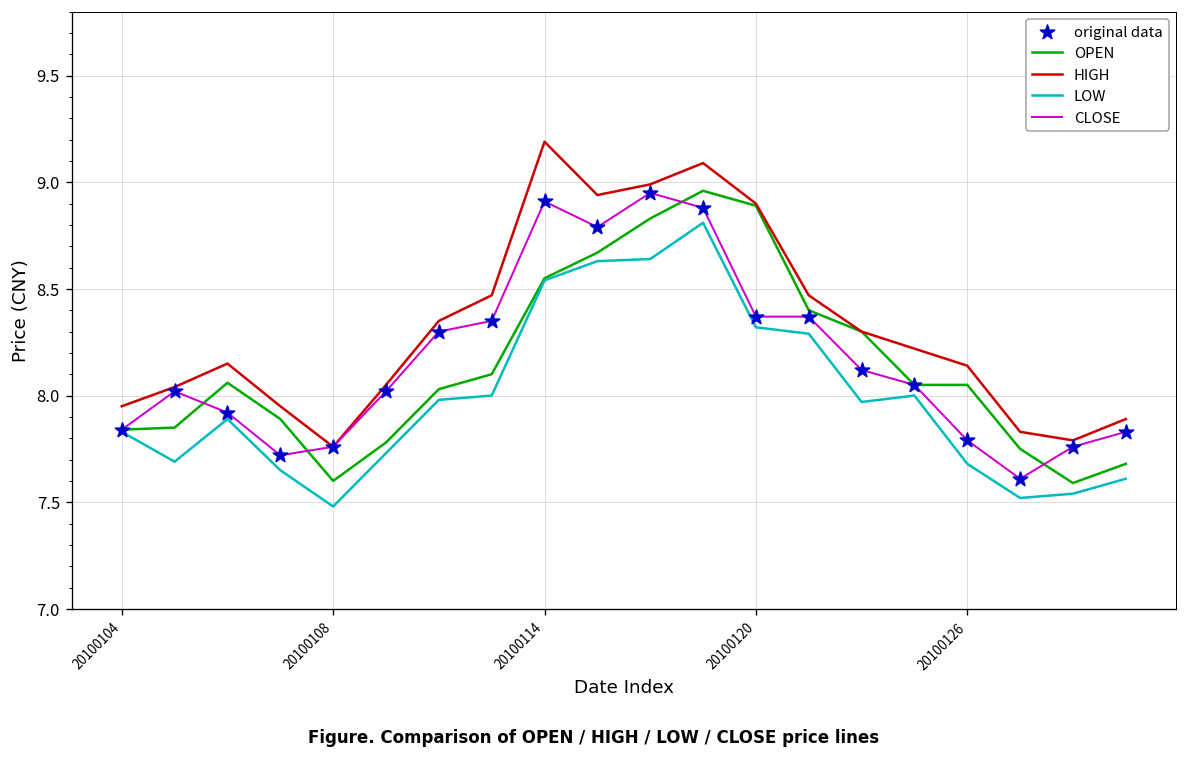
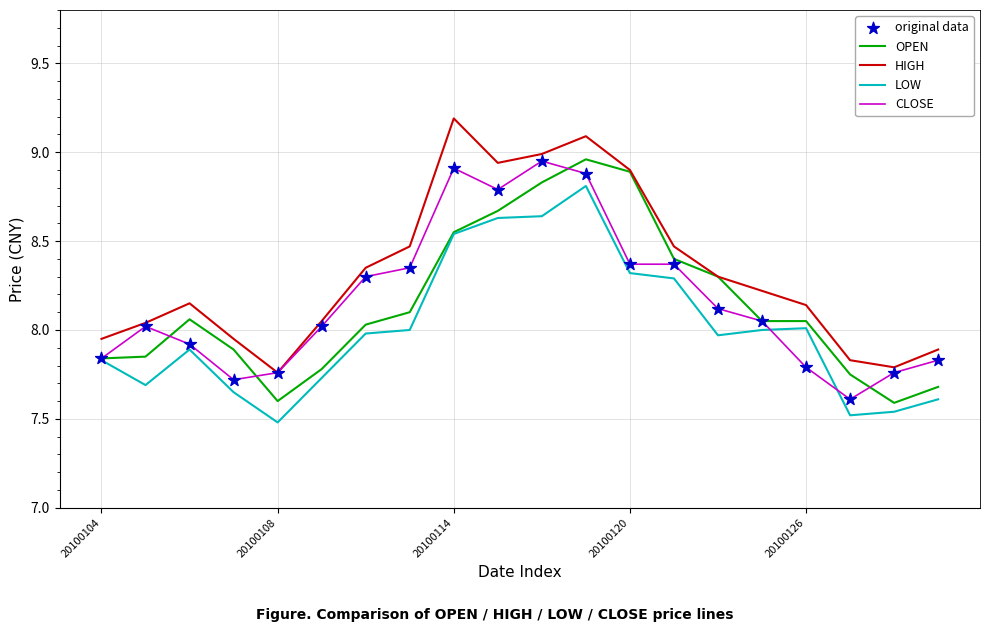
  {
    "OPEN": {
      "20100108": 7.60,
      "20100126": 8.05
    },
    "HIGH": {
      "20100104": 7.95,
      "20100114": 9.19,
      "20100126": 8.14
    },
    "LOW": {
      "20100108": 7.48,
      "20100120": 8.32,
-     "20100126": 7.68
+     "20100126": 8.01
    },
    "original data": {
      "20100114": 8.91,
      "20100120": 8.37,
      "20100126": 7.79
    }
  }
